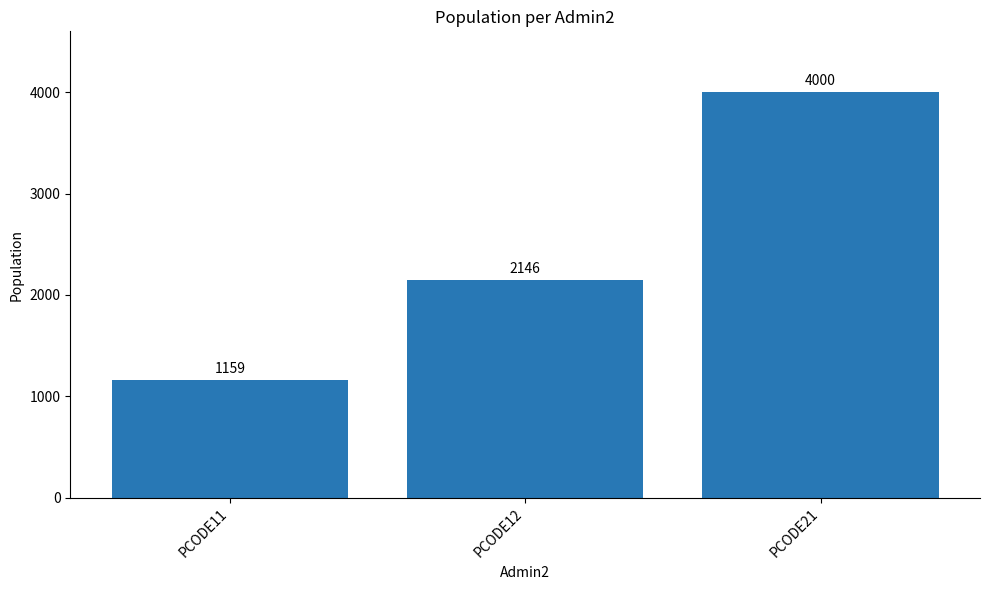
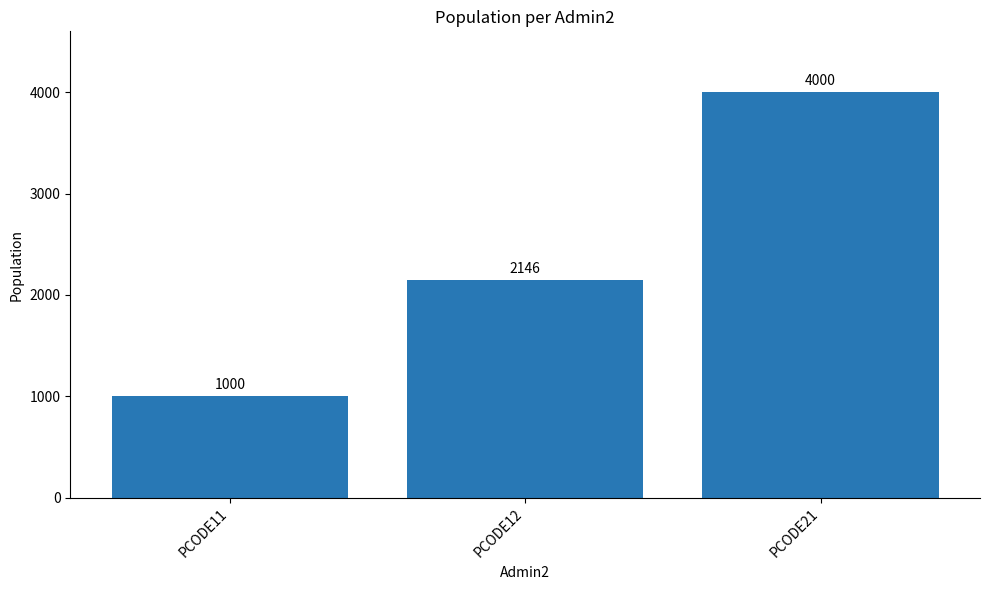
  {
-   "PCODE11": 1159,
+   "PCODE11": 1000,
    "PCODE12": 2146,
    "PCODE21": 4000
  }
